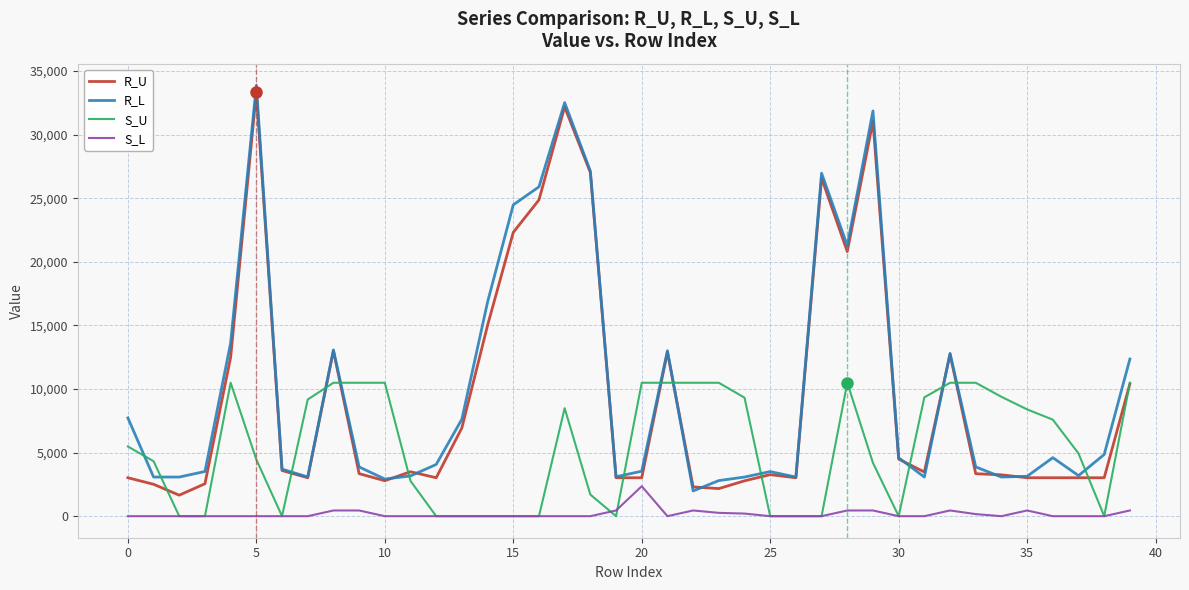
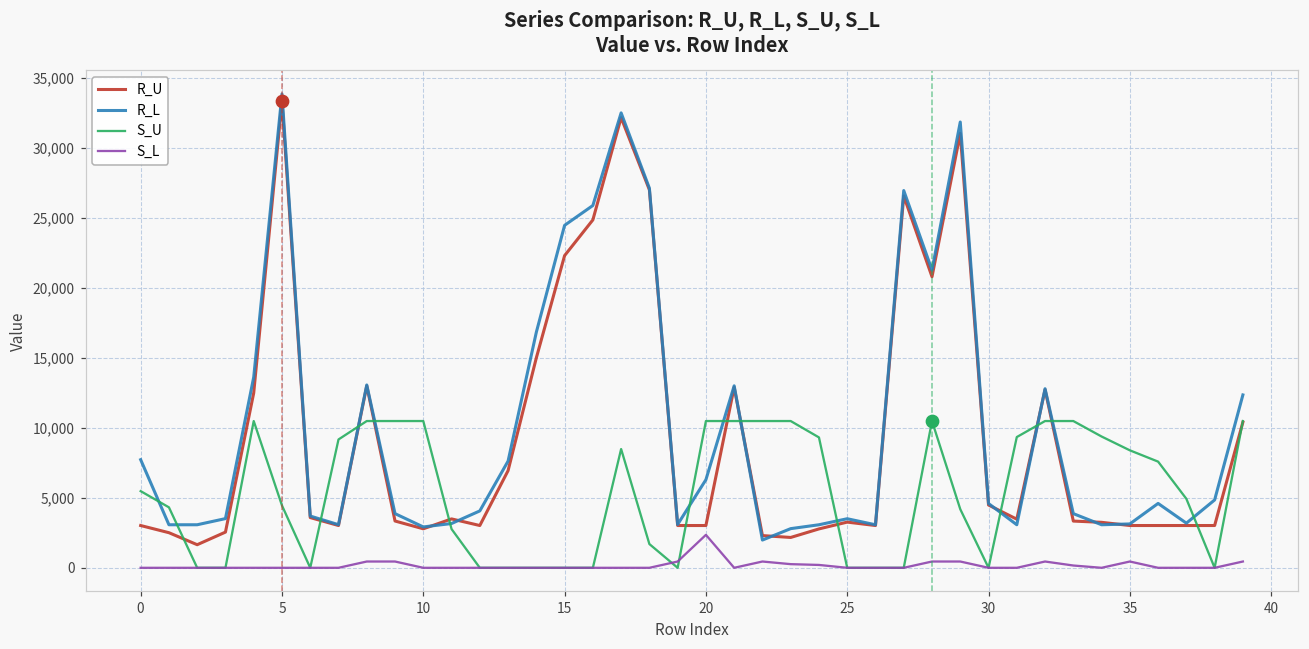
  {
    "R_L": {
      "0": "7,700",
      "5": "33,900",
      "15": "24,500",
-     "20": "3,500",
+     "20": "6,300",
      "25": "3,500"
    },
    "S_L": {
      "0": "0",
      "5": "0",
      "10": "0",
      "20": "2,400",
      "35": "400"
    }
  }
